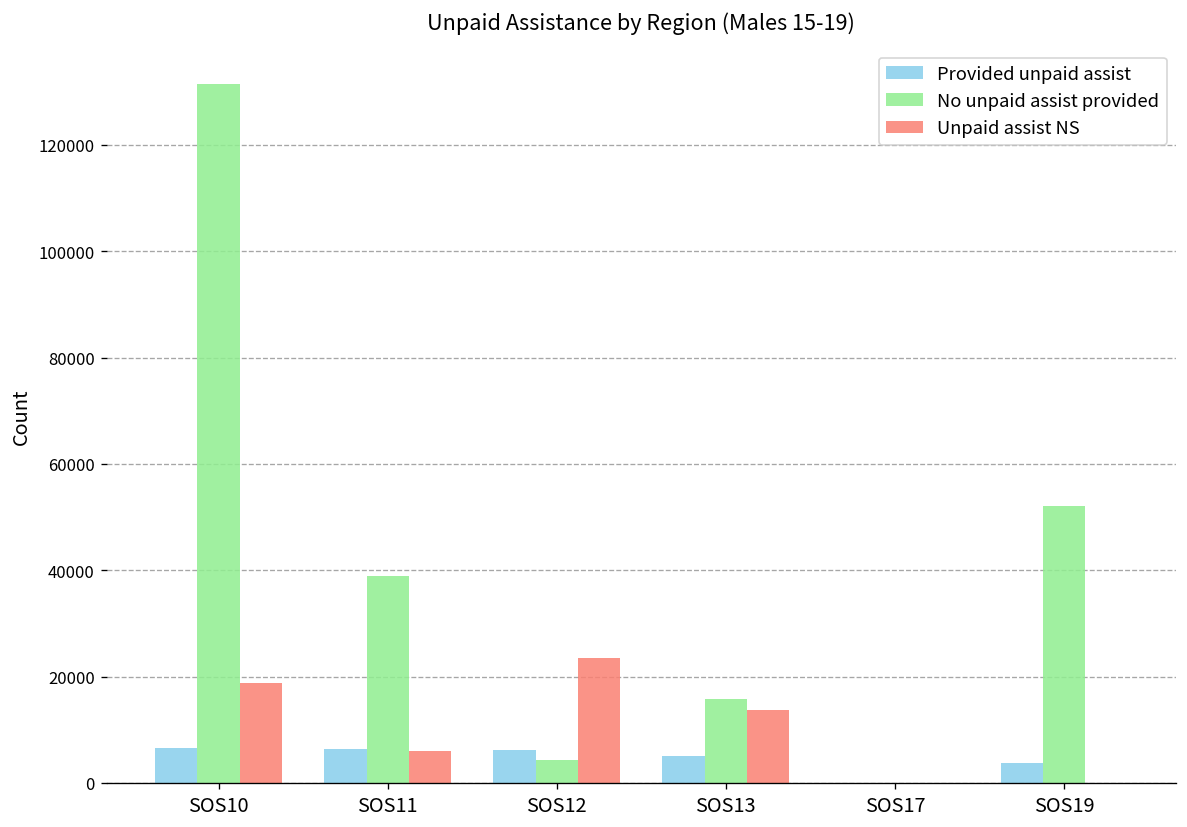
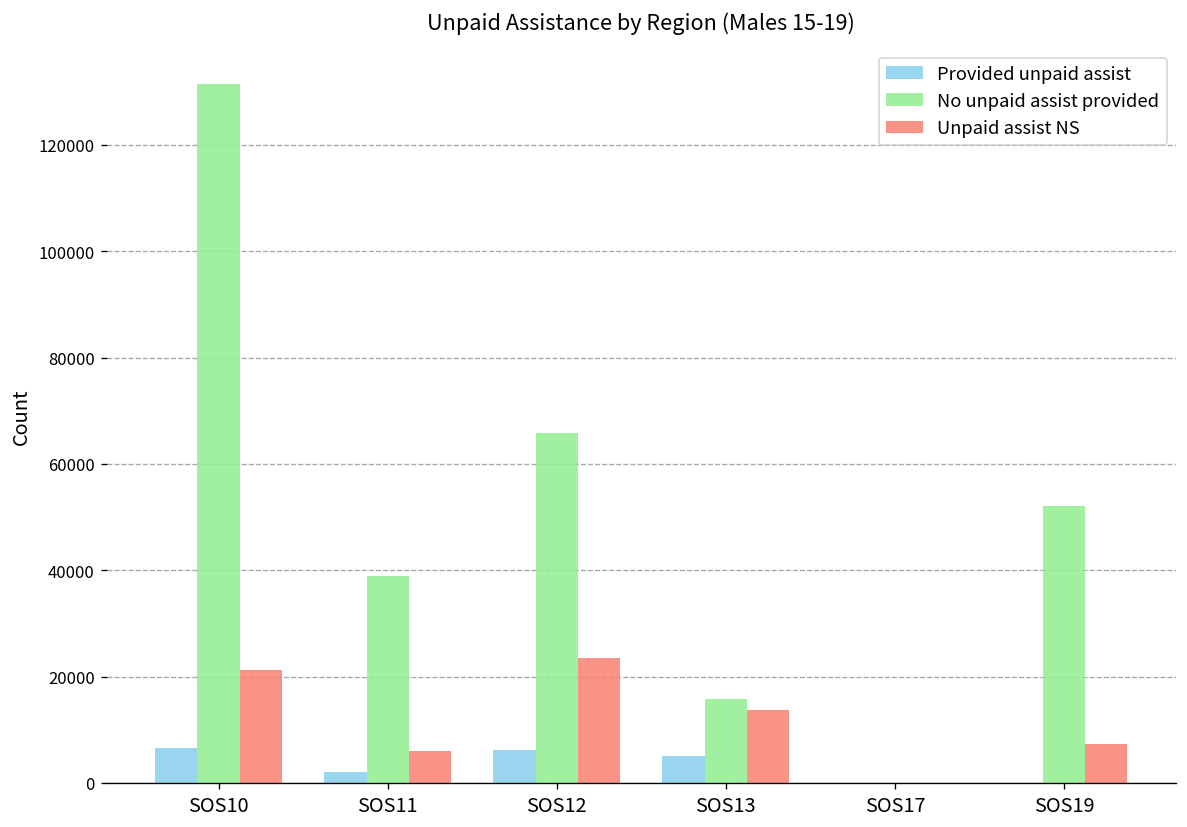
  {
    "Provided unpaid assist": {
      "SOS10": 6000,
-     "SOS11": 6000,
+     "SOS11": 2000,
      "SOS12": 6000,
      "SOS13": 5000,
      "SOS17": 0,
-     "SOS19": 4000
+     "SOS19": 0
    },
    "No unpaid assist provided": {
      "SOS10": 132000,
      "SOS11": 39000,
-     "SOS12": 4000,
+     "SOS12": 66000,
      "SOS13": 16000,
      "SOS17": 0,
      "SOS19": 52000
    },
    "Unpaid assist NS": {
-     "SOS10": 19000,
+     "SOS10": 21000,
      "SOS11": 6000,
      "SOS12": 24000,
      "SOS13": 14000,
      "SOS17": 0,
-     "SOS19": 0
+     "SOS19": 7000
    }
  }
